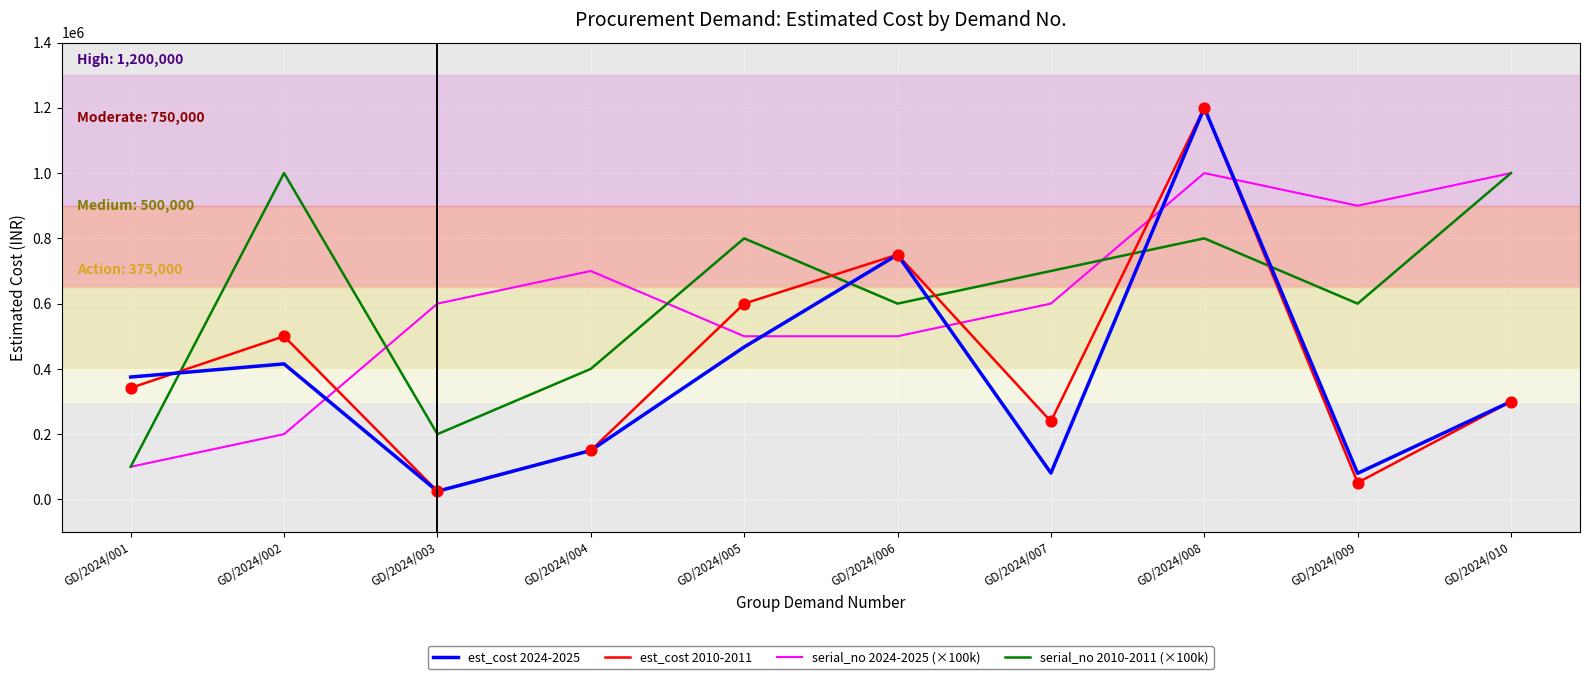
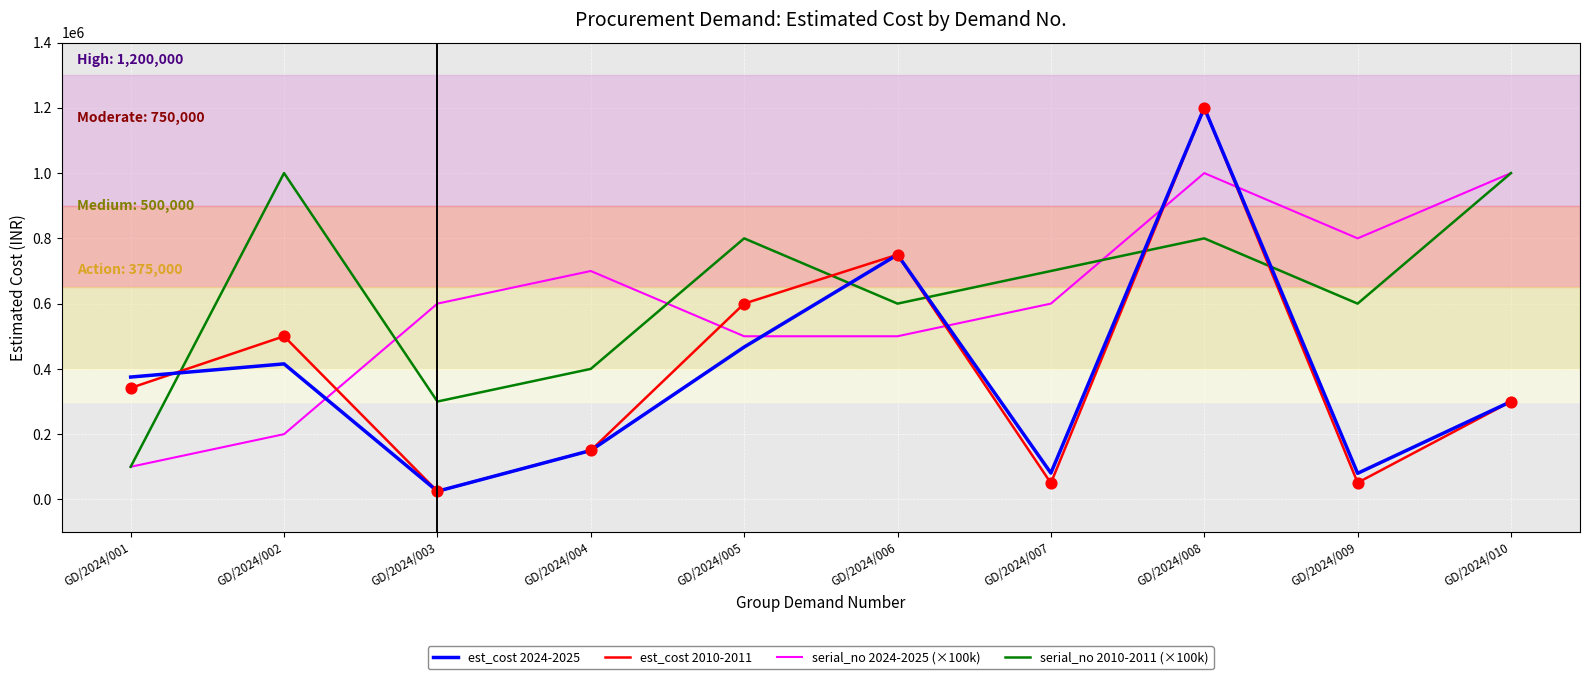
  {
    "est_cost 2024-2025": {
      "GD/2024/001": 380000,
      "GD/2024/002": 420000,
      "GD/2024/005": 470000,
      "GD/2024/007": 80000,
      "GD/2024/009": 80000
    },
    "est_cost 2010-2011": {
      "GD/2024/001": 340000,
      "GD/2024/002": 500000,
      "GD/2024/005": 600000,
-     "GD/2024/007": 240000,
+     "GD/2024/007": 50000,
      "GD/2024/009": 50000
    },
    "serial_no 2024-2025 (×100k)": {
      "GD/2024/002": 200000,
      "GD/2024/003": 600000,
      "GD/2024/004": 700000,
      "GD/2024/005": 500000,
      "GD/2024/006": 500000,
      "GD/2024/007": 600000,
      "GD/2024/008": 1000000,
-     "GD/2024/009": 900000
+     "GD/2024/009": 800000
    },
    "serial_no 2010-2011 (×100k)": {
      "GD/2024/002": 1000000,
-     "GD/2024/003": 200000,
+     "GD/2024/003": 300000,
      "GD/2024/004": 400000,
      "GD/2024/005": 800000,
      "GD/2024/006": 600000,
      "GD/2024/007": 700000,
      "GD/2024/008": 800000,
      "GD/2024/009": 600000
    }
  }
